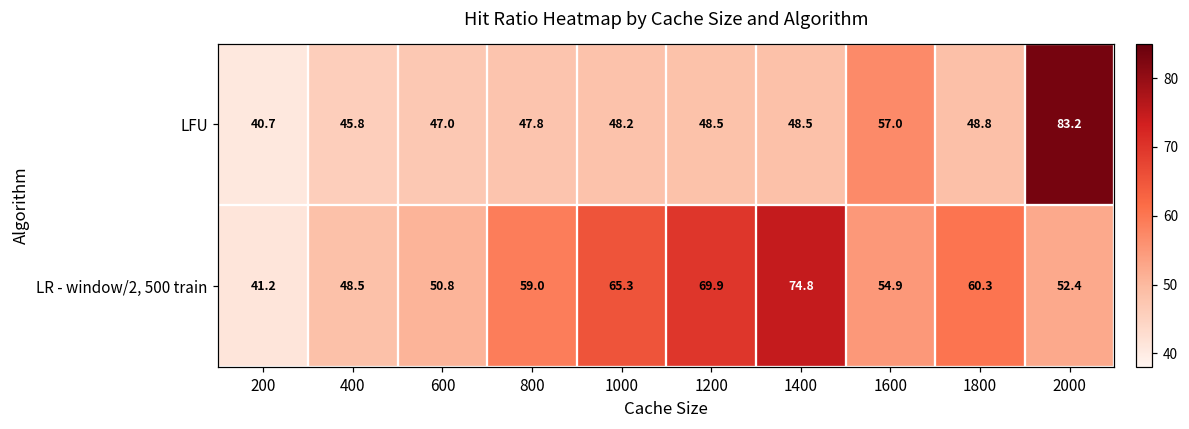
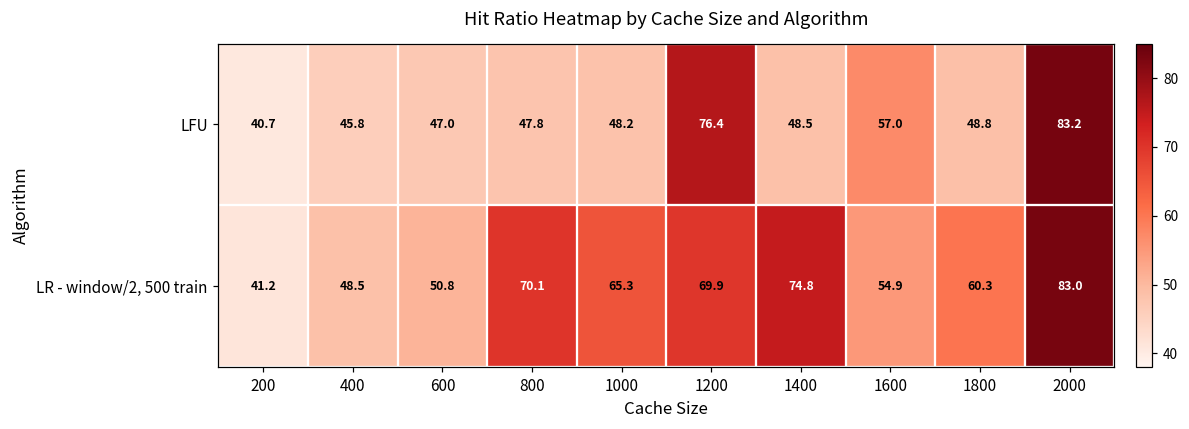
  {
    "LFU": {
      "200": 40.7,
      "400": 45.8,
      "600": 47.0,
      "800": 47.8,
      "1000": 48.2,
-     "1200": 48.5,
+     "1200": 76.4,
      "1400": 48.5,
      "1600": 57.0,
      "1800": 48.8,
      "2000": 83.2
    },
    "LR - window/2, 500 train": {
      "200": 41.2,
      "400": 48.5,
      "600": 50.8,
-     "800": 59.0,
+     "800": 70.1,
      "1000": 65.3,
      "1200": 69.9,
      "1400": 74.8,
      "1600": 54.9,
      "1800": 60.3,
-     "2000": 52.4
+     "2000": 83.0
    }
  }
